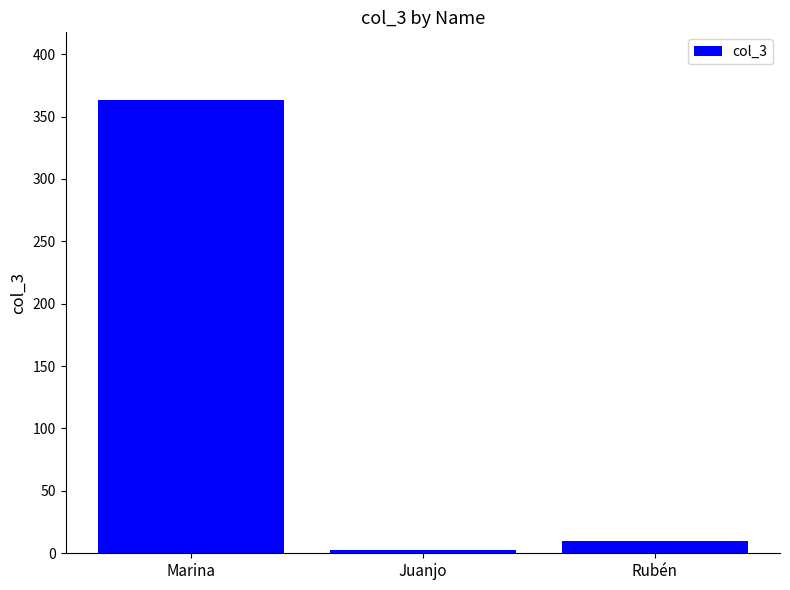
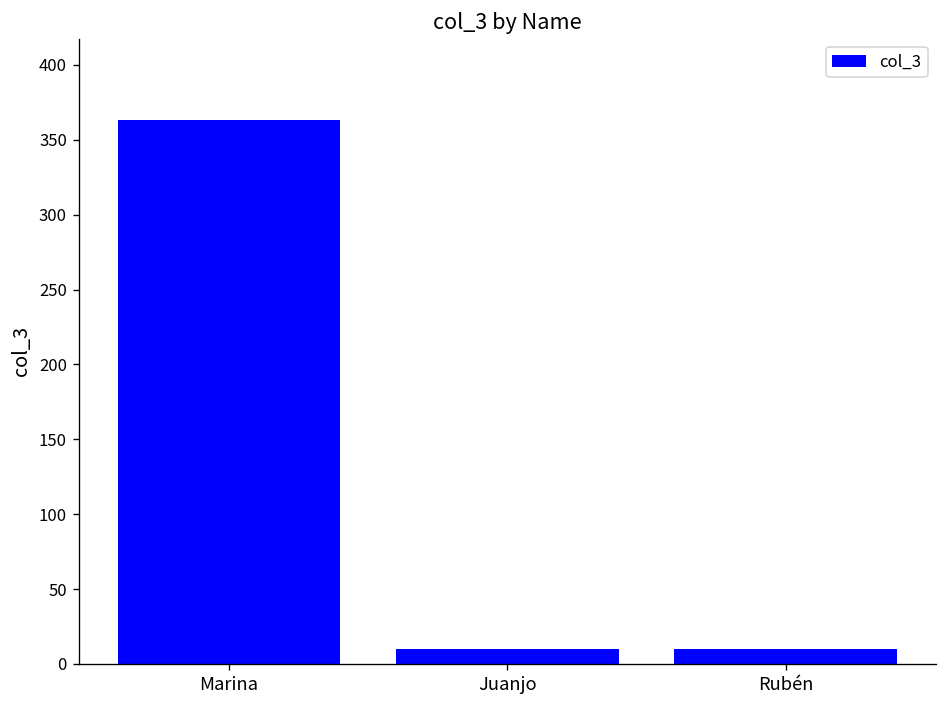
  {
    "Marina": 363,
-   "Juanjo": 3,
+   "Juanjo": 10,
    "Rubén": 10
  }
